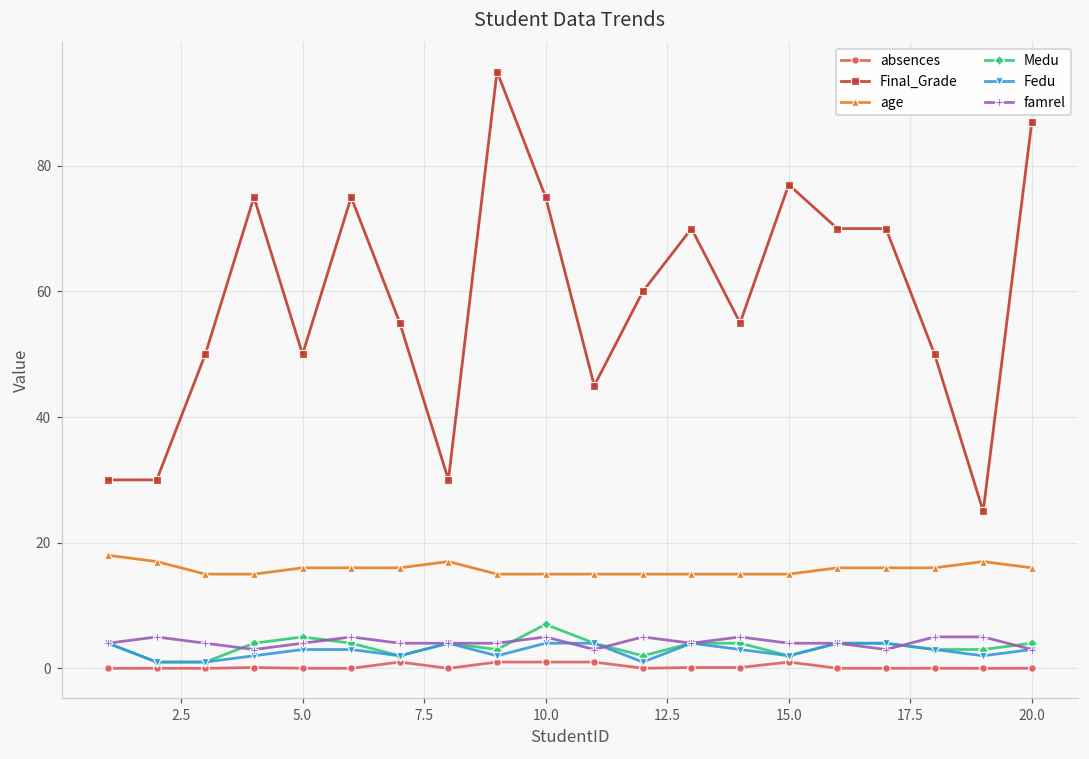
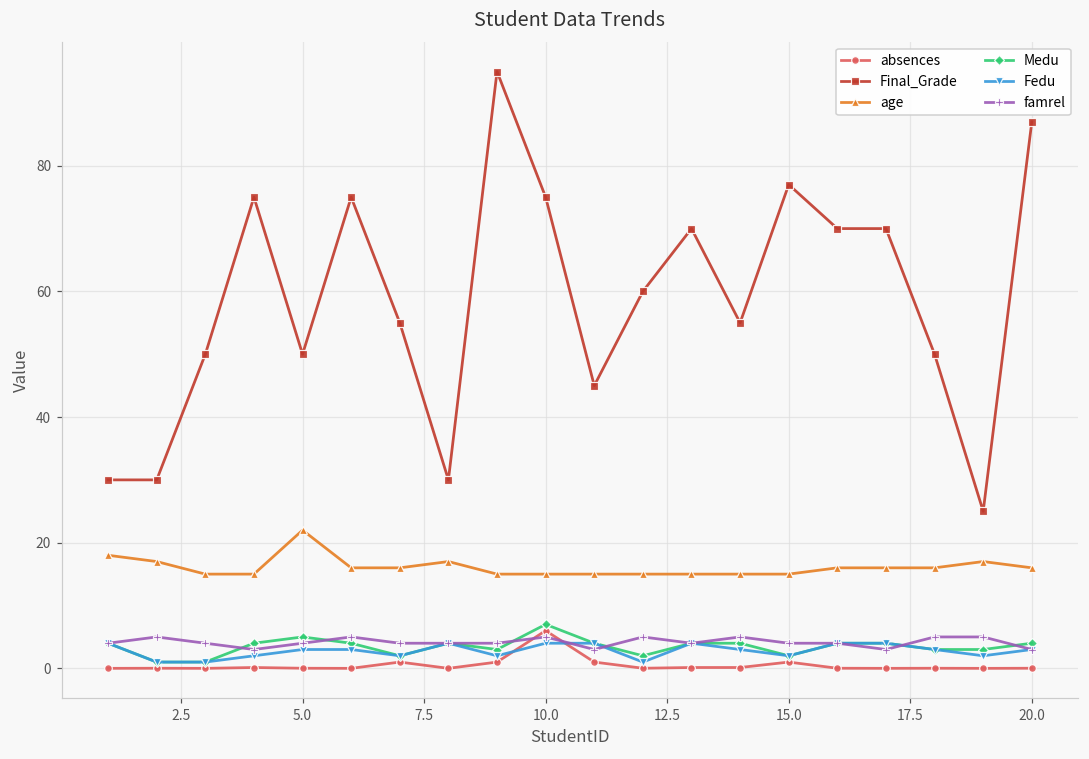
  {
    "absences": {
      "5.0": 0,
-     "10.0": 1,
+     "10.0": 6,
      "15.0": 1,
      "20.0": 0
    },
    "Final_Grade": {
      "5.0": 50,
      "10.0": 75,
      "15.0": 77,
      "20.0": 87
    },
    "age": {
-     "5.0": 16,
+     "5.0": 22,
      "10.0": 15,
      "15.0": 15,
      "20.0": 16
    },
    "Medu": {
      "5.0": 5,
      "10.0": 7,
      "20.0": 4
    },
    "Fedu": {
      "5.0": 3,
      "10.0": 4
    },
    "famrel": {
      "5.0": 4,
      "10.0": 5,
      "15.0": 4
    }
  }
